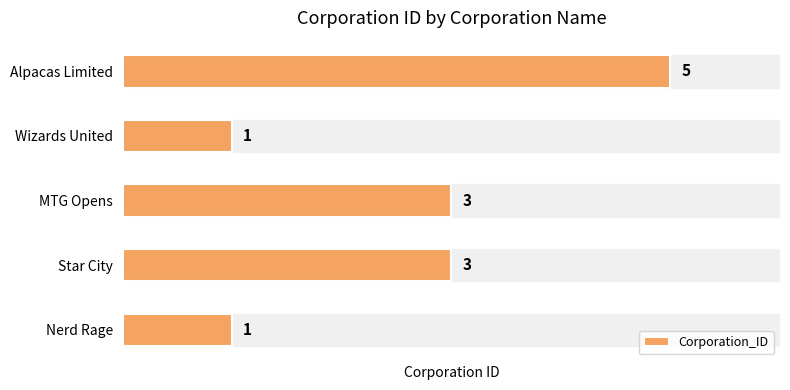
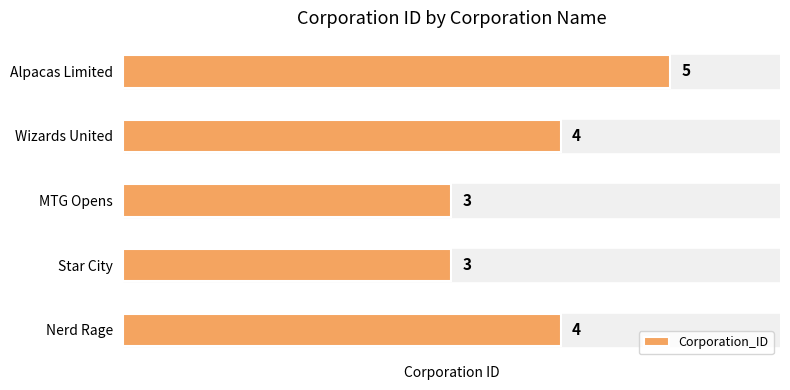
  {
    "Alpacas Limited": 5,
-   "Wizards United": 1,
+   "Wizards United": 4,
    "MTG Opens": 3,
    "Star City": 3,
-   "Nerd Rage": 1
+   "Nerd Rage": 4
  }
